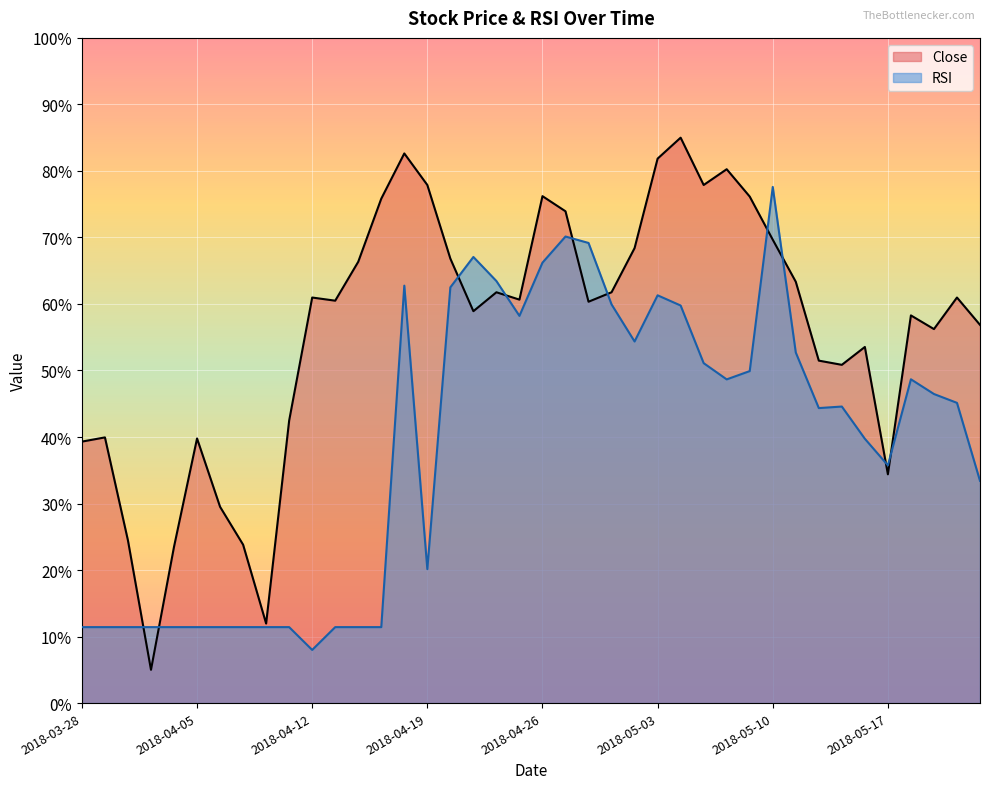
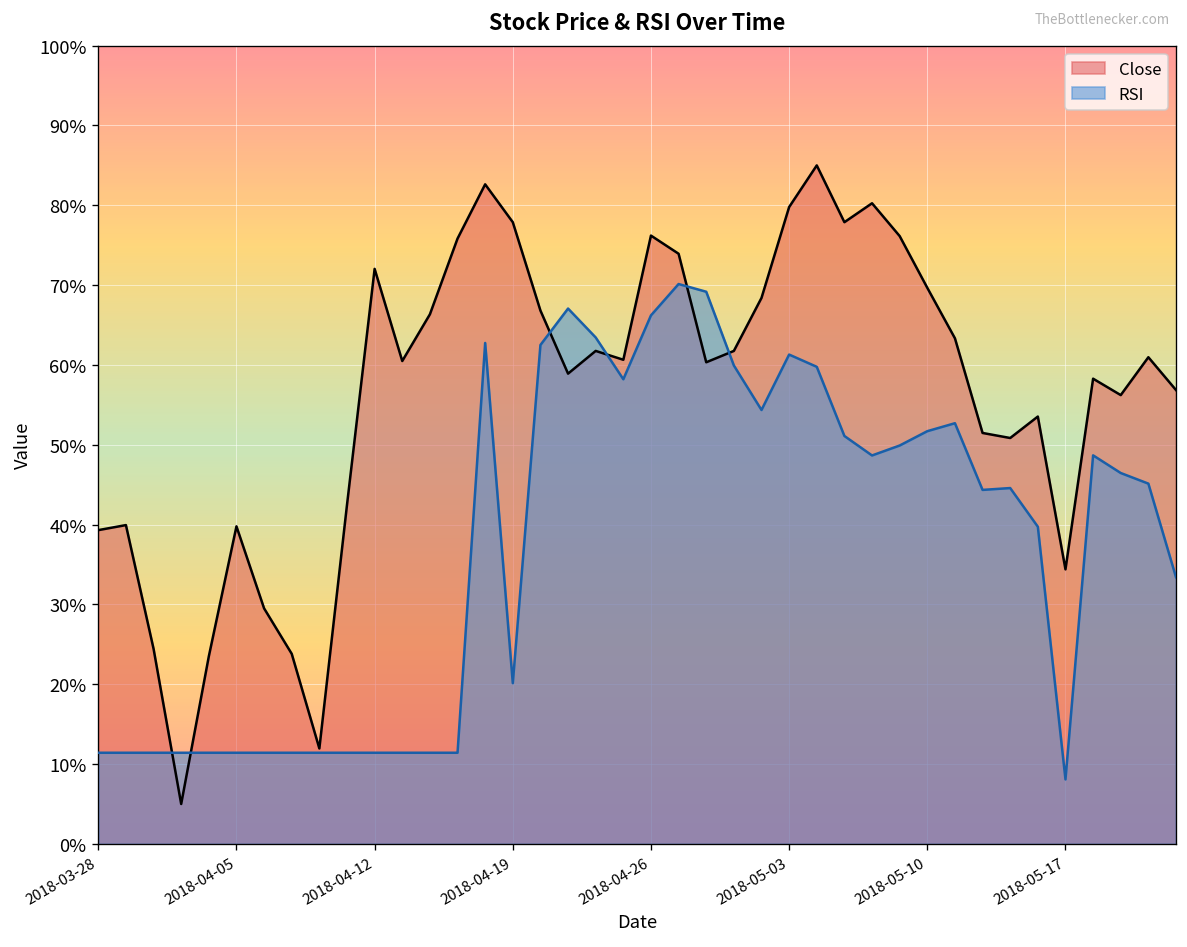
  {
    "Close": {
      "2018-03-28": "39%",
      "2018-04-05": "40%",
-     "2018-04-12": "61%",
+     "2018-04-12": "72%",
      "2018-04-19": "78%",
      "2018-04-26": "76%",
-     "2018-05-03": "82%",
+     "2018-05-03": "80%",
      "2018-05-10": "70%",
      "2018-05-17": "34%"
    },
    "RSI": {
      "2018-03-28": "11%",
      "2018-04-05": "11%",
-     "2018-04-12": "8%",
+     "2018-04-12": "11%",
      "2018-04-19": "20%",
      "2018-04-26": "66%",
      "2018-05-03": "61%",
-     "2018-05-10": "78%",
-     "2018-05-17": "36%"
+     "2018-05-10": "52%",
+     "2018-05-17": "8%"
    }
  }
